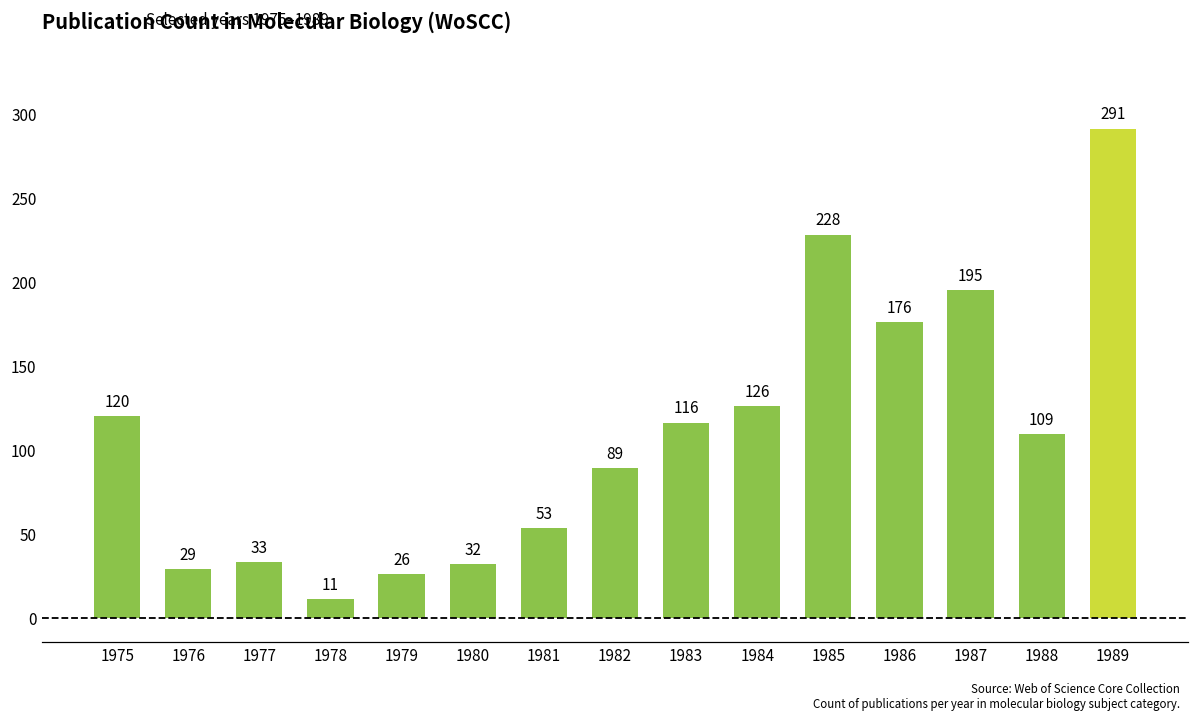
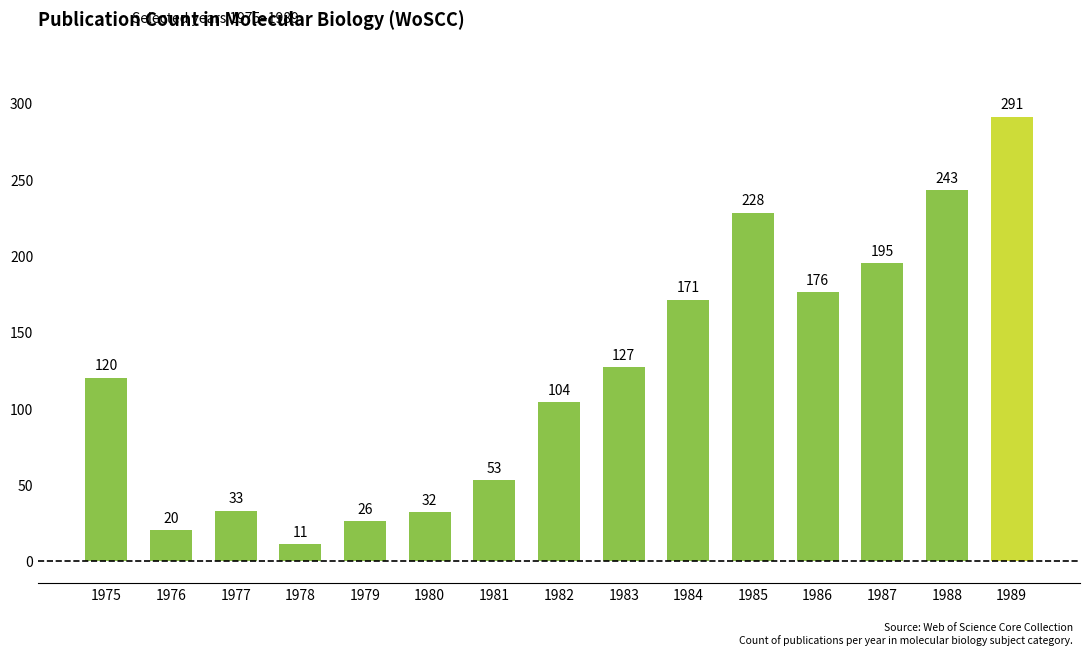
  {
    "1975": 120,
-   "1976": 29,
+   "1976": 20,
    "1977": 33,
    "1978": 11,
    "1979": 26,
    "1980": 32,
    "1981": 53,
-   "1982": 89,
-   "1983": 116,
-   "1984": 126,
+   "1982": 104,
+   "1983": 127,
+   "1984": 171,
    "1985": 228,
    "1986": 176,
    "1987": 195,
-   "1988": 109,
+   "1988": 243,
    "1989": 291
  }
